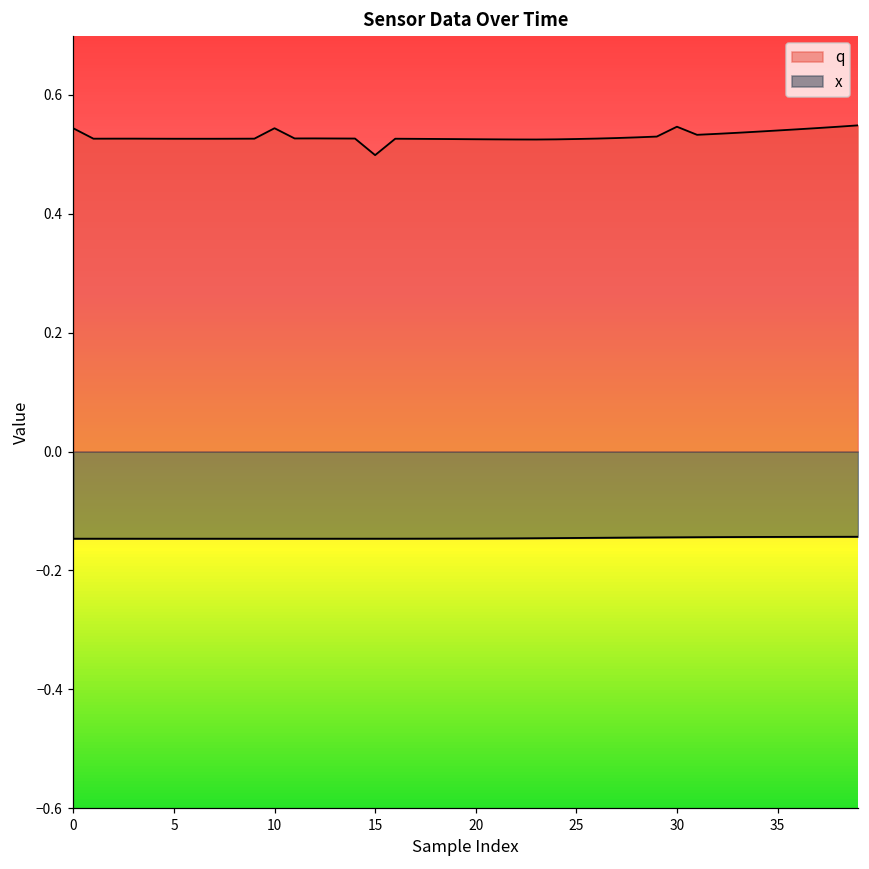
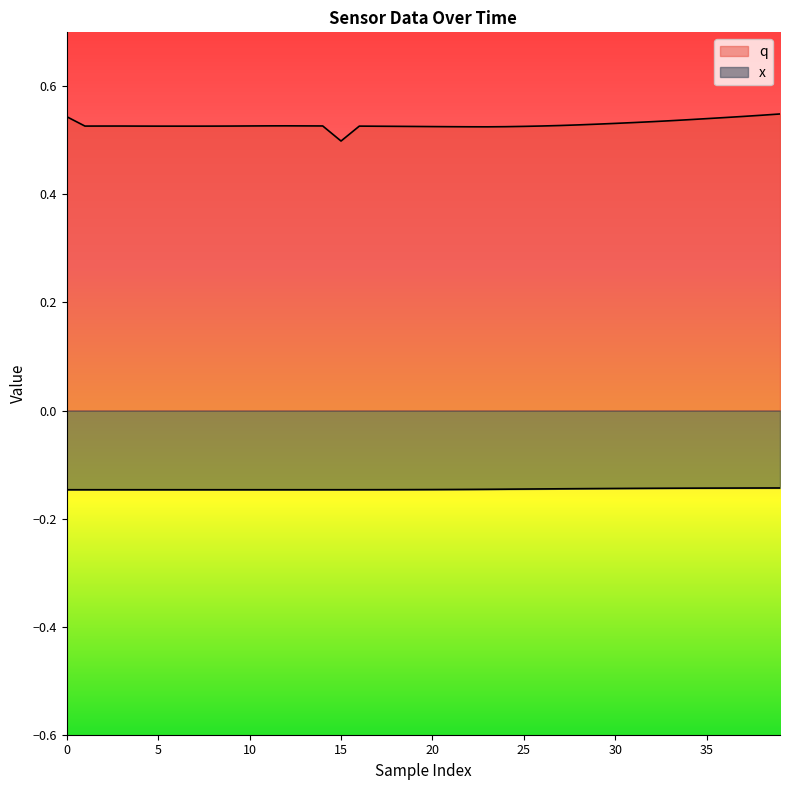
  {
    "q": {
      "0": 0.54,
      "5": 0.53,
-     "10": 0.54,
+     "10": 0.53,
      "15": 0.50,
      "20": 0.53,
      "25": 0.53,
-     "30": 0.55,
+     "30": 0.53,
      "35": 0.54
    }
  }
